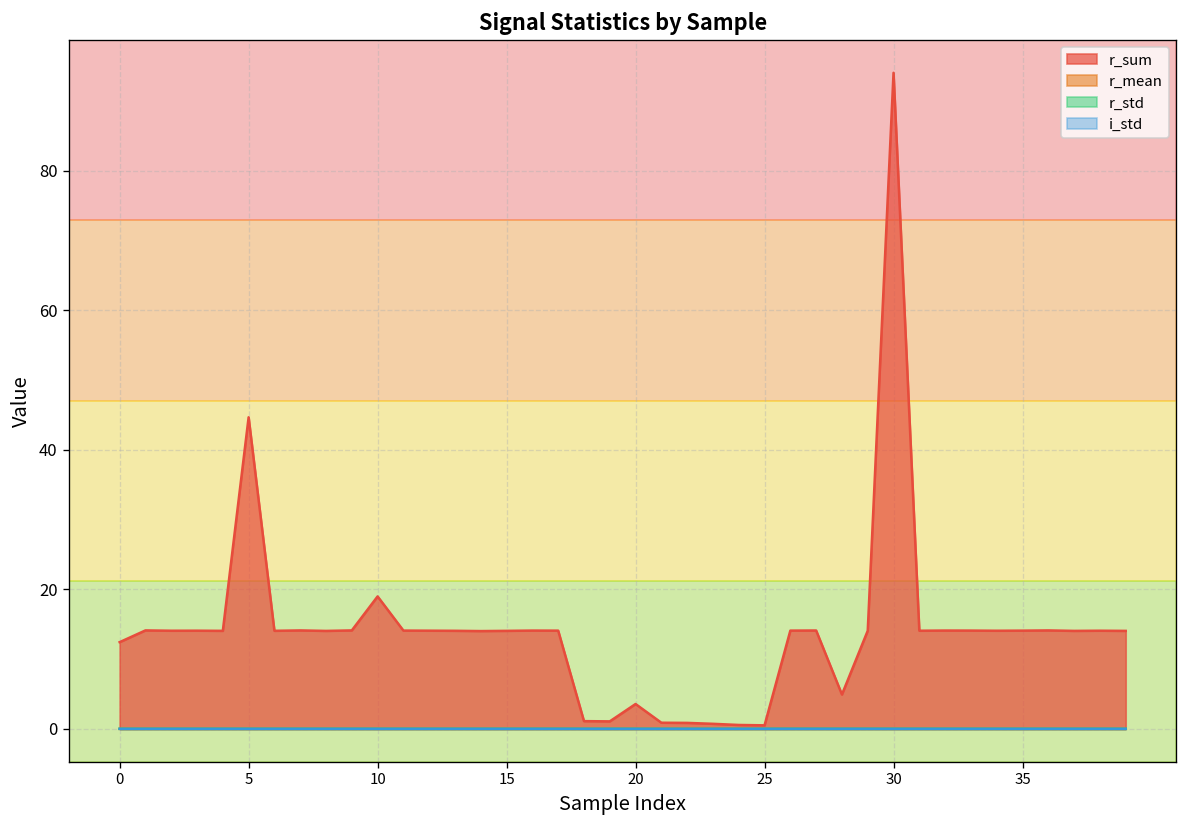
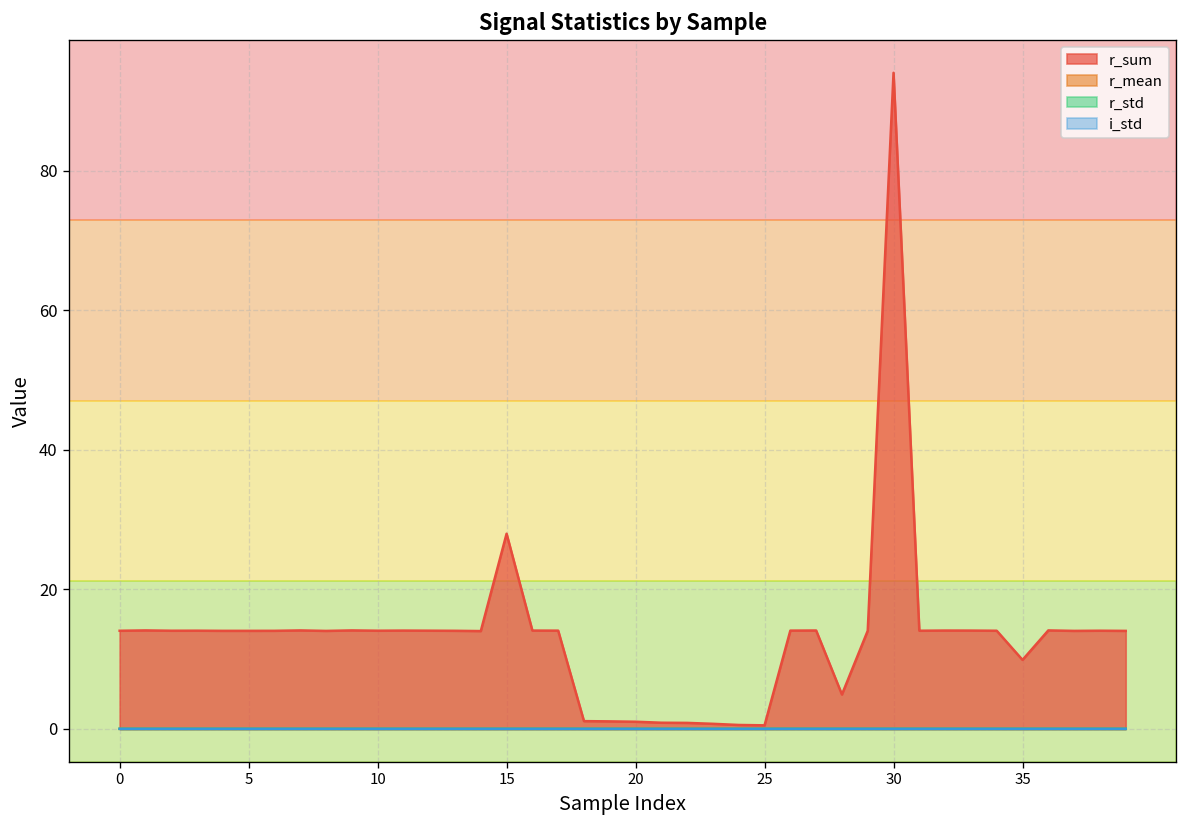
  {
    "r_sum": {
-     "0": 12,
-     "5": 45,
-     "10": 19,
-     "15": 14,
-     "20": 4,
+     "0": 14,
+     "5": 14,
+     "10": 14,
+     "15": 28,
+     "20": 1,
      "25": 1,
      "30": 94,
-     "35": 14
+     "35": 10
    },
    "i_std": {
      "0": 0,
      "5": 0,
      "10": 0,
      "15": 0,
      "20": 0,
      "25": 0,
      "30": 0,
      "35": 0
    }
  }
